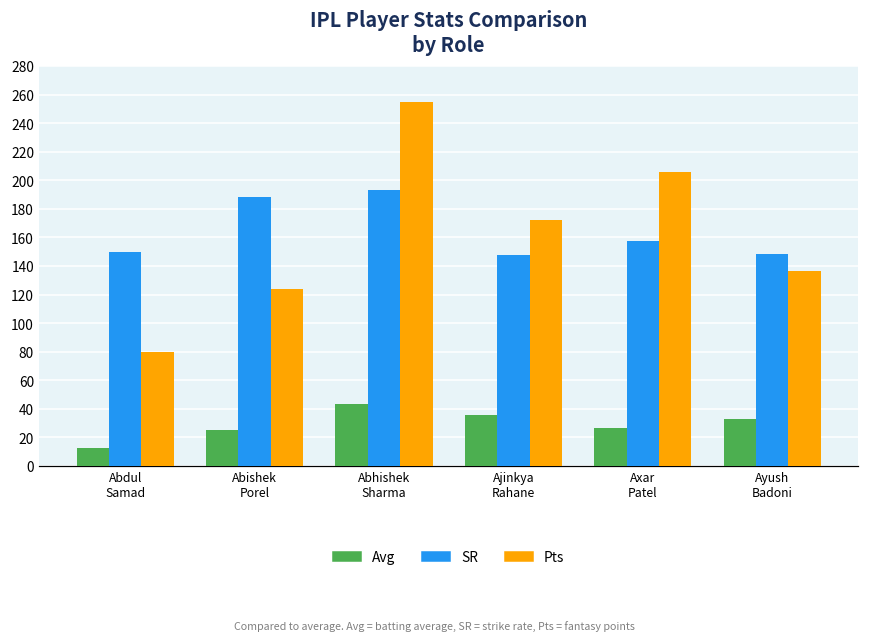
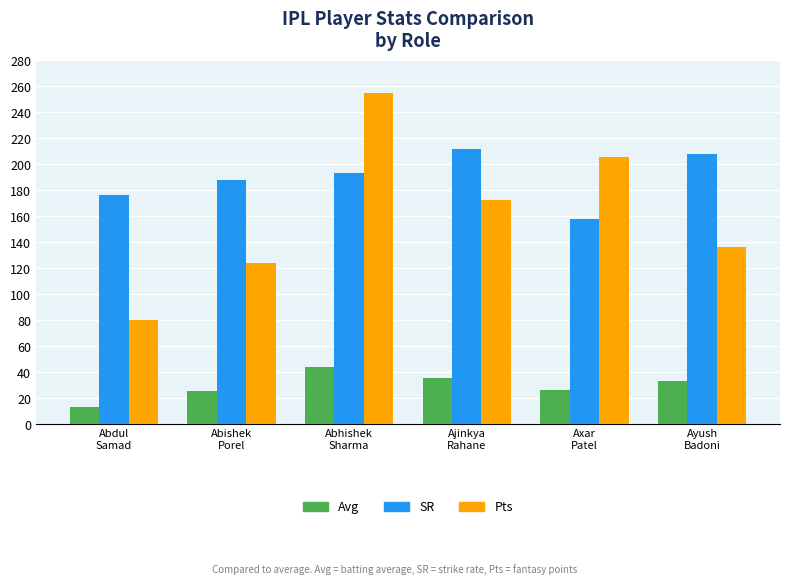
  {
    "Avg": {
      "Abdul Samad": 13,
      "Abishek Porel": 25,
      "Abhishek Sharma": 44,
      "Ajinkya Rahane": 35,
      "Axar Patel": 26,
      "Ayush Badoni": 33
    },
    "SR": {
-     "Abdul Samad": 150,
+     "Abdul Samad": 176,
      "Abishek Porel": 188,
      "Abhishek Sharma": 193,
-     "Ajinkya Rahane": 148,
+     "Ajinkya Rahane": 212,
      "Axar Patel": 157,
-     "Ayush Badoni": 148
+     "Ayush Badoni": 208
    },
    "Pts": {
      "Abdul Samad": 80,
      "Abishek Porel": 124,
      "Abhishek Sharma": 255,
      "Ajinkya Rahane": 173,
      "Axar Patel": 206,
      "Ayush Badoni": 137
    }
  }
